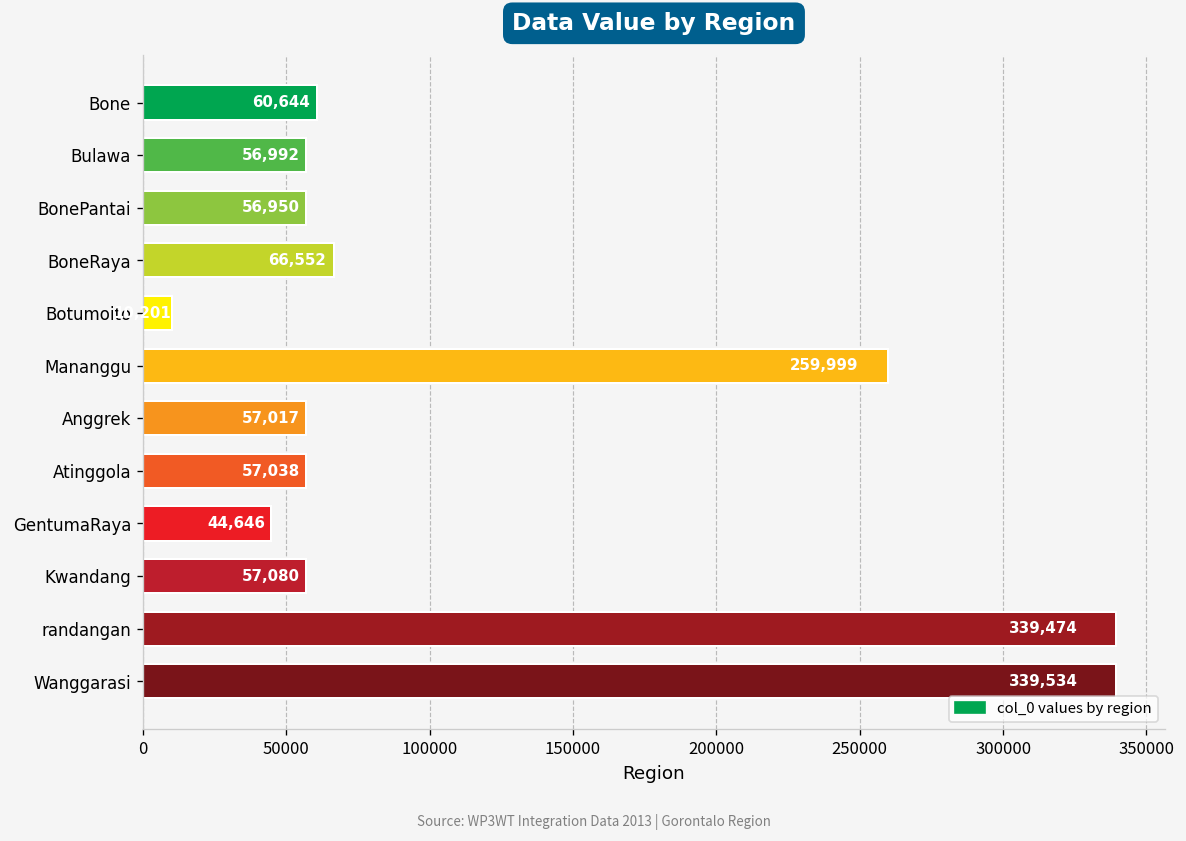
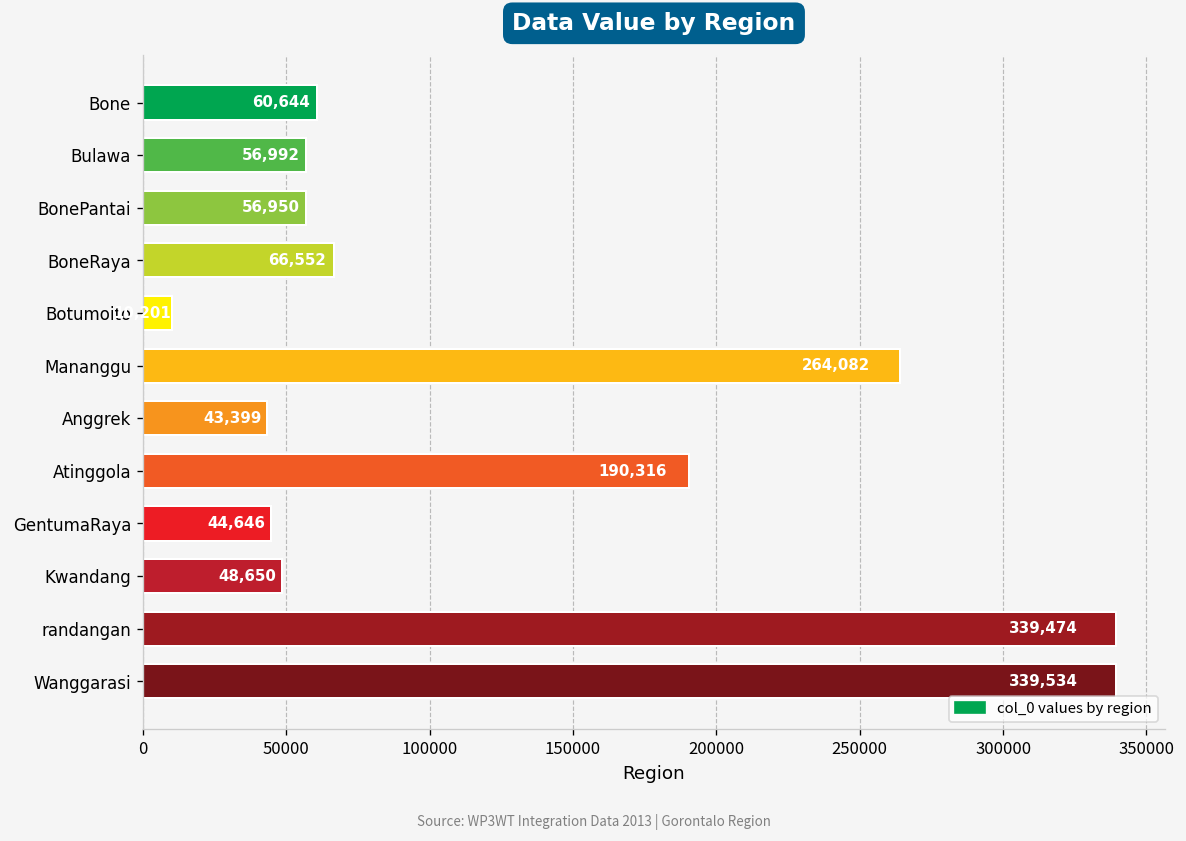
  {
    "Bone": "60,644",
    "Bulawa": "56,992",
    "BonePantai": "56,950",
    "BoneRaya": "66,552",
-   "Mananggu": "259,999",
-   "Anggrek": "57,017",
-   "Atinggola": "57,038",
+   "Mananggu": "264,082",
+   "Anggrek": "43,399",
+   "Atinggola": "190,316",
    "GentumaRaya": "44,646",
-   "Kwandang": "57,080",
+   "Kwandang": "48,650",
    "randangan": "339,474",
    "Wanggarasi": "339,534"
  }
